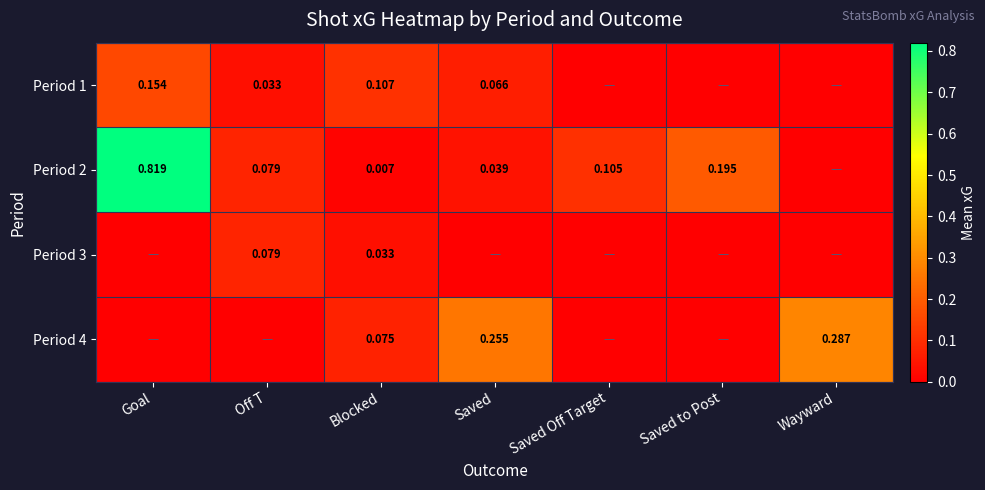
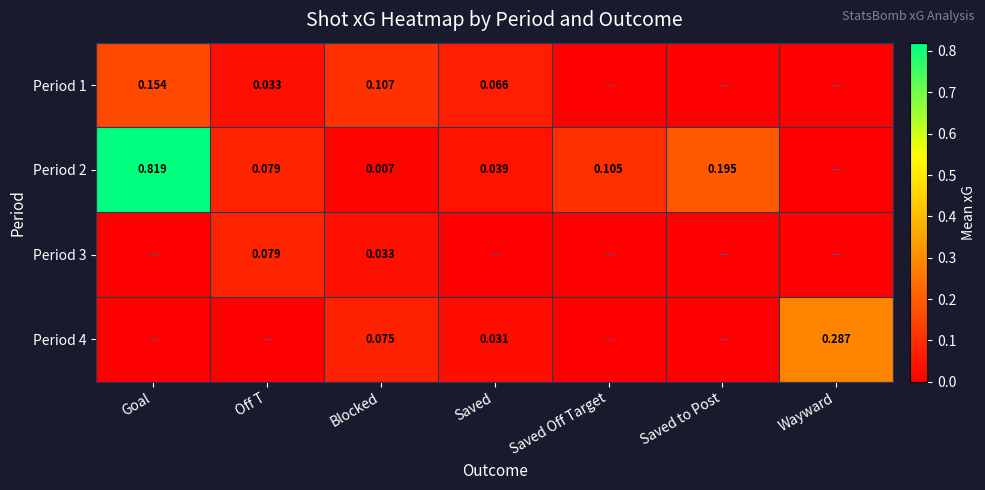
  {
    "Period 1": {
      "Goal": 0.154,
      "Off T": 0.033,
      "Blocked": 0.107,
      "Saved": 0.066
    },
    "Period 2": {
      "Goal": 0.819,
      "Off T": 0.079,
      "Blocked": 0.007,
      "Saved": 0.039,
      "Saved Off Target": 0.105,
      "Saved to Post": 0.195
    },
    "Period 3": {
      "Off T": 0.079,
      "Blocked": 0.033
    },
    "Period 4": {
      "Blocked": 0.075,
-     "Saved": 0.255,
+     "Saved": 0.031,
      "Wayward": 0.287
    }
  }
